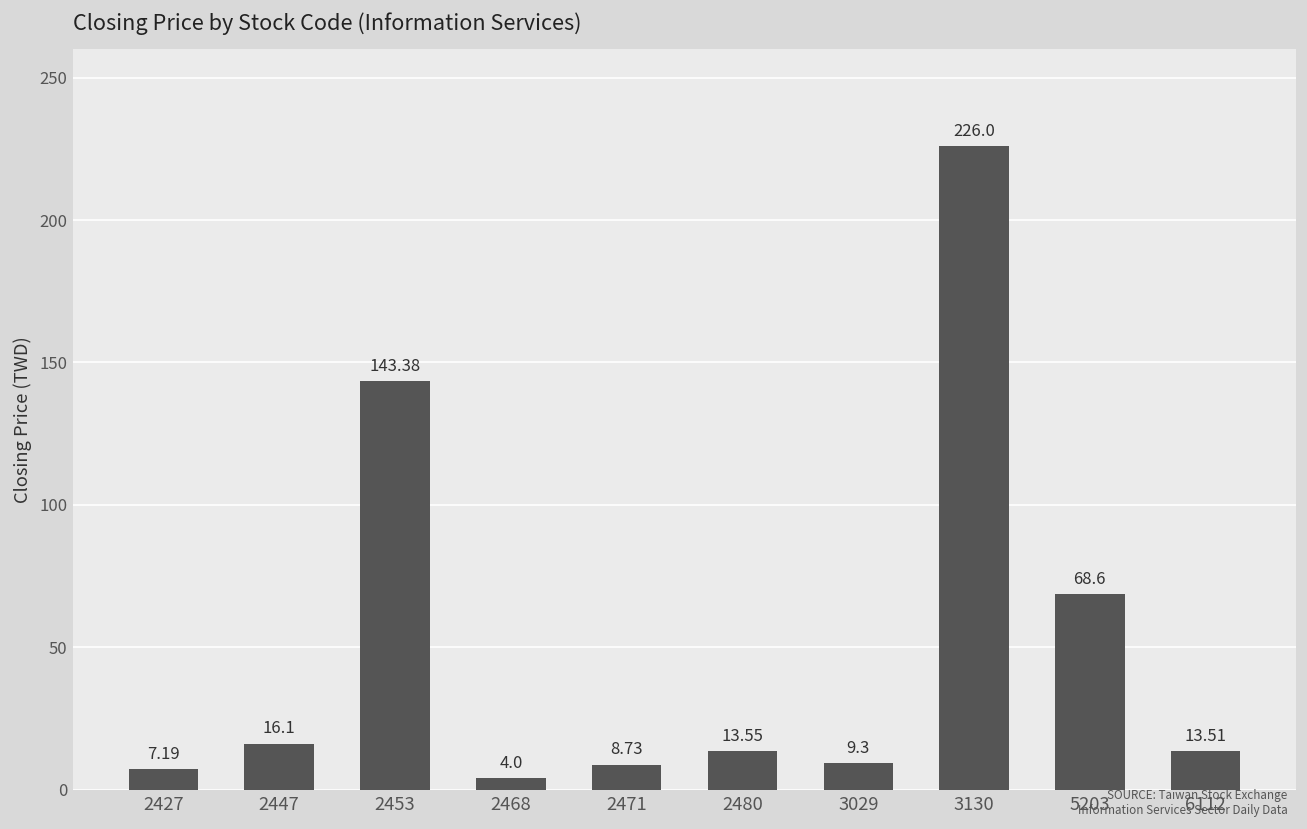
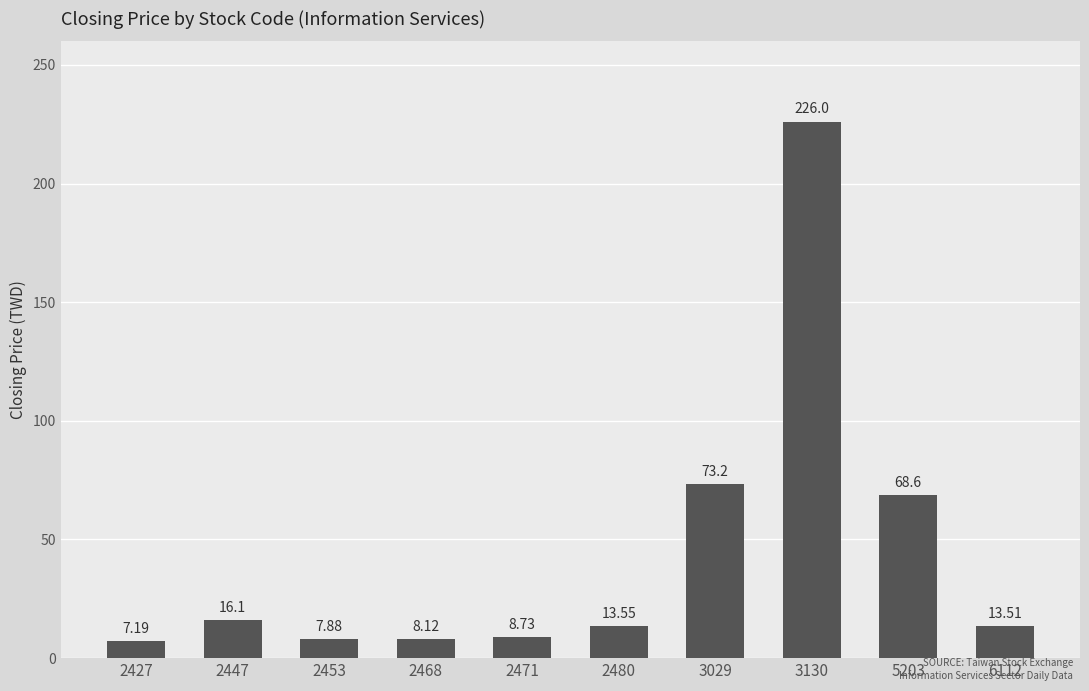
  {
    "2427": 7.19,
    "2447": 16.1,
-   "2453": 143.38,
-   "2468": 4.0,
+   "2453": 7.88,
+   "2468": 8.12,
    "2471": 8.73,
    "2480": 13.55,
-   "3029": 9.3,
+   "3029": 73.2,
    "3130": 226.0,
    "5203": 68.6,
    "6112": 13.51
  }
